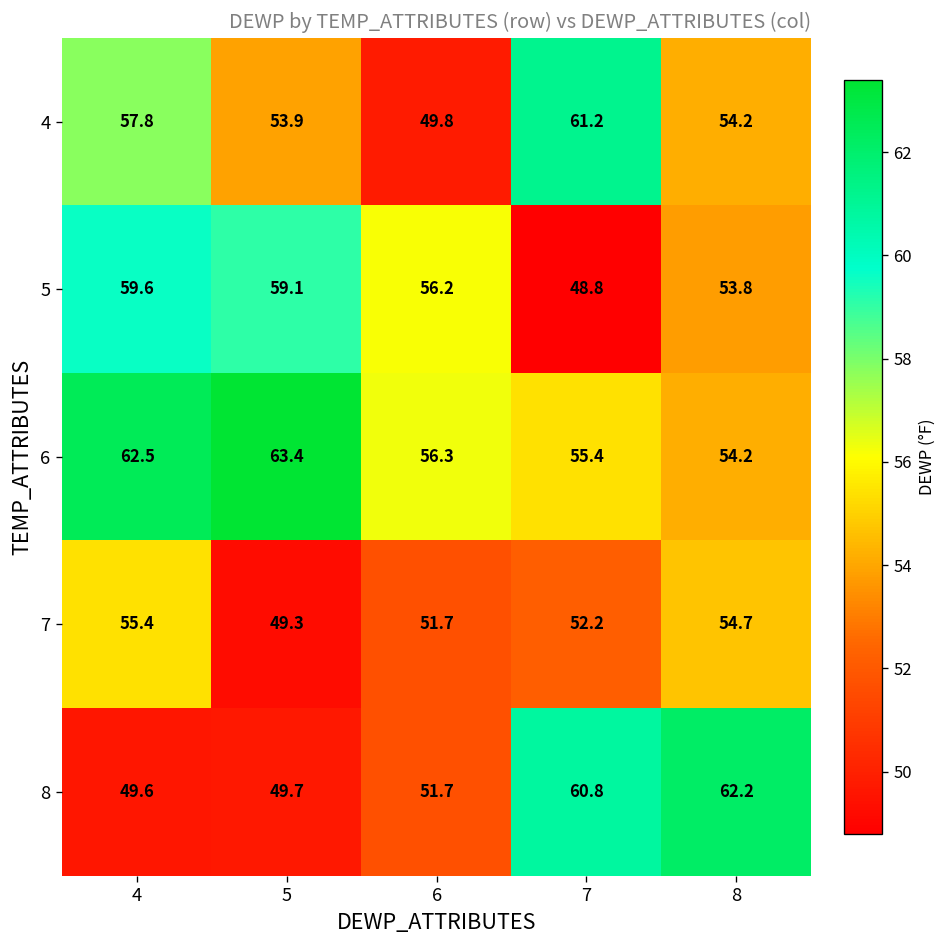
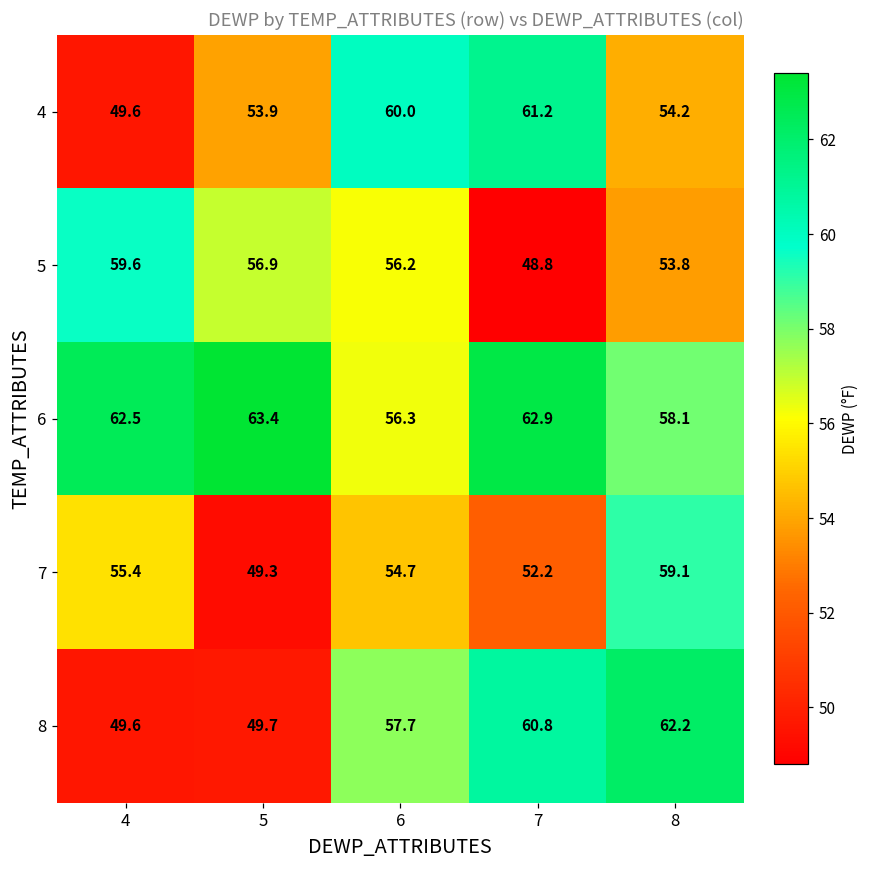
  {
    "4": {
-     "4": 57.8,
+     "4": 49.6,
      "5": 53.9,
-     "6": 49.8,
+     "6": 60.0,
      "7": 61.2,
      "8": 54.2
    },
    "5": {
      "4": 59.6,
-     "5": 59.1,
+     "5": 56.9,
      "6": 56.2,
      "7": 48.8,
      "8": 53.8
    },
    "6": {
      "4": 62.5,
      "5": 63.4,
      "6": 56.3,
-     "7": 55.4,
-     "8": 54.2
+     "7": 62.9,
+     "8": 58.1
    },
    "7": {
      "4": 55.4,
      "5": 49.3,
-     "6": 51.7,
+     "6": 54.7,
      "7": 52.2,
-     "8": 54.7
+     "8": 59.1
    },
    "8": {
      "4": 49.6,
      "5": 49.7,
-     "6": 51.7,
+     "6": 57.7,
      "7": 60.8,
      "8": 62.2
    }
  }
